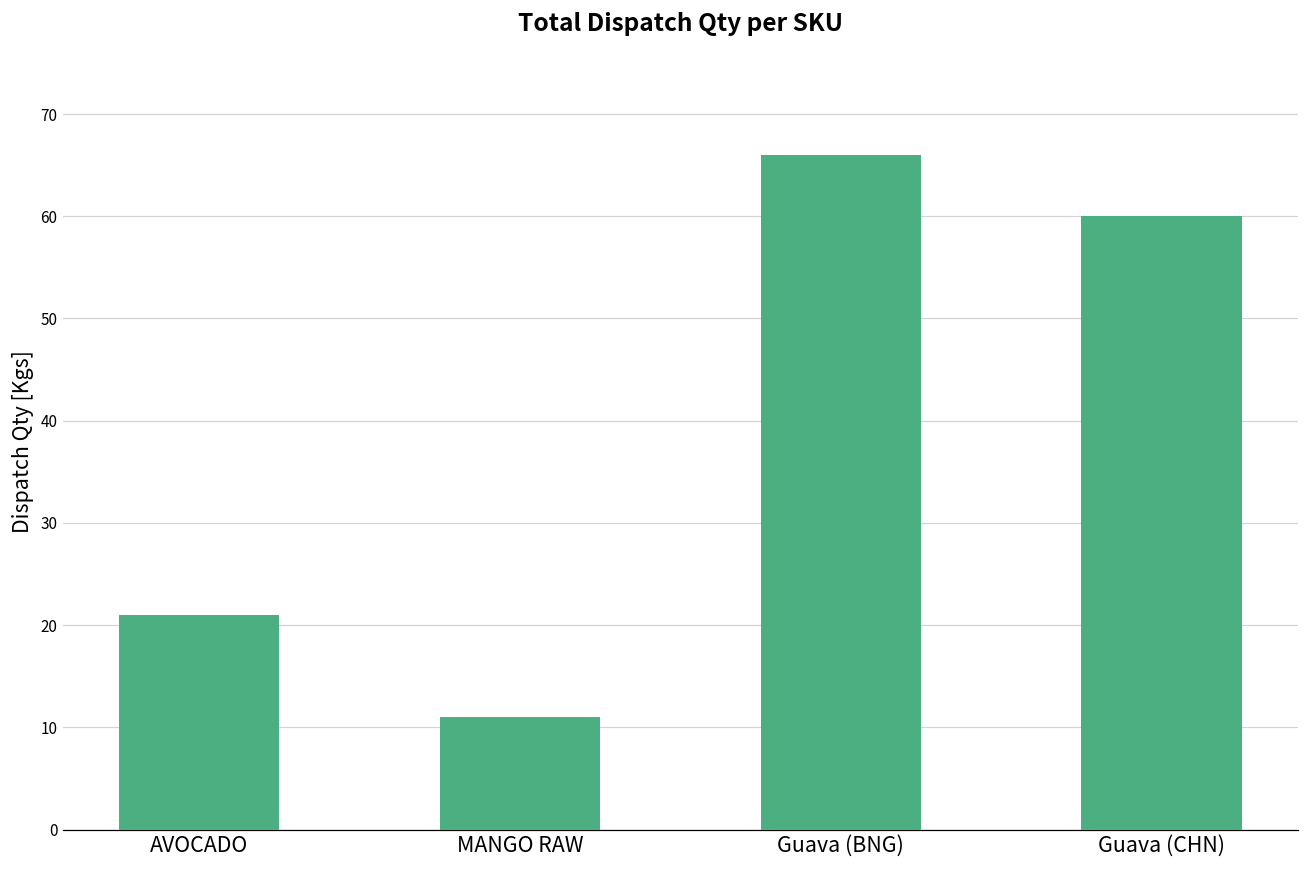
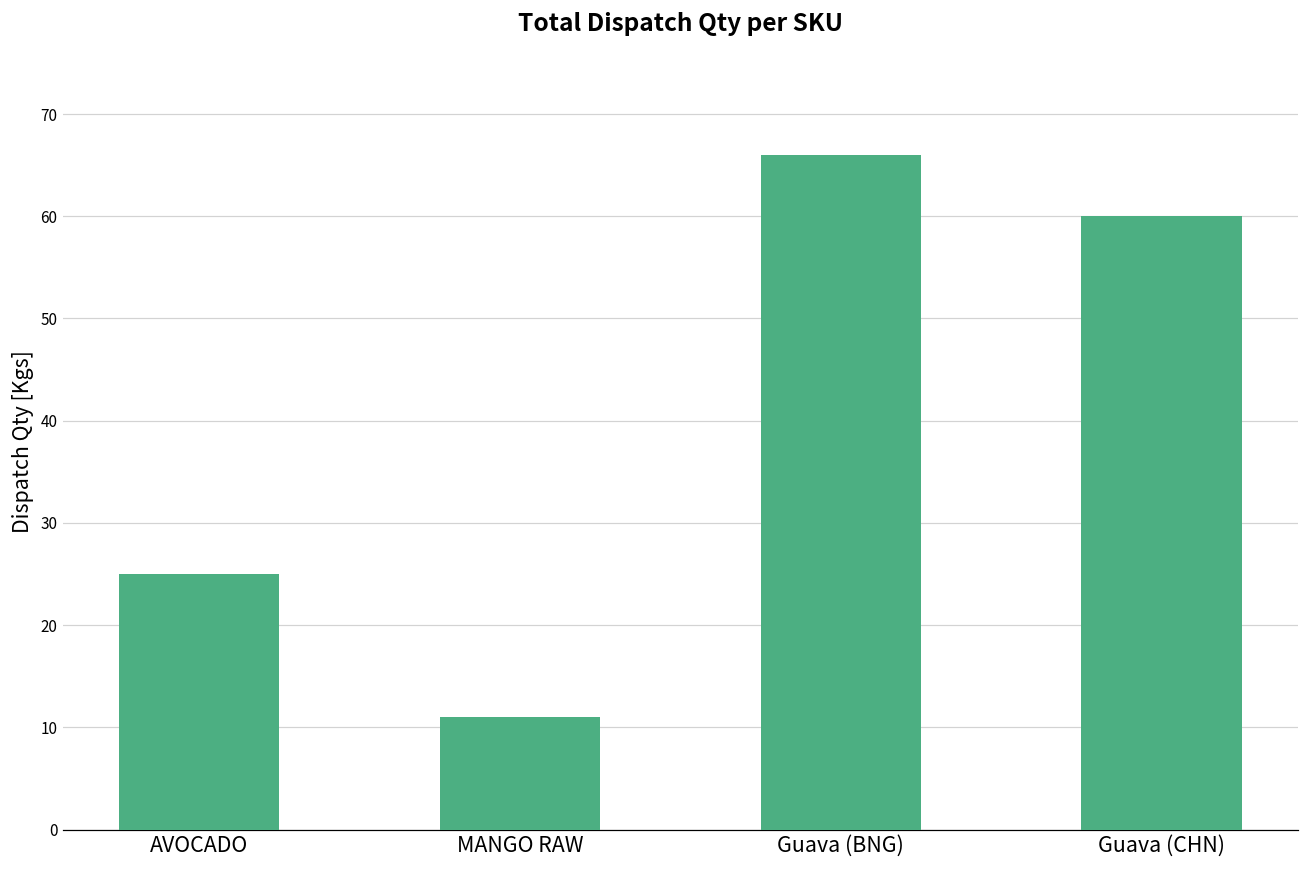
  {
-   "AVOCADO": 21,
+   "AVOCADO": 25,
    "MANGO RAW": 11,
    "Guava (BNG)": 66,
    "Guava (CHN)": 60
  }
